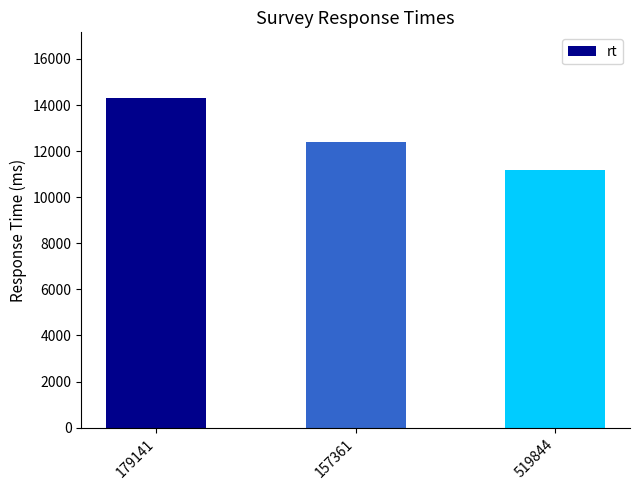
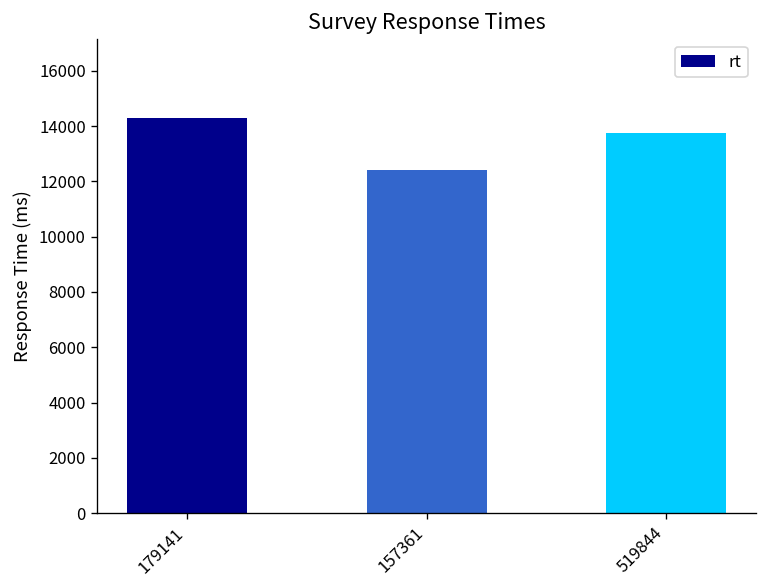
  {
    "179141": 14300,
    "157361": 12400,
-   "519844": 11200
+   "519844": 13700
  }
